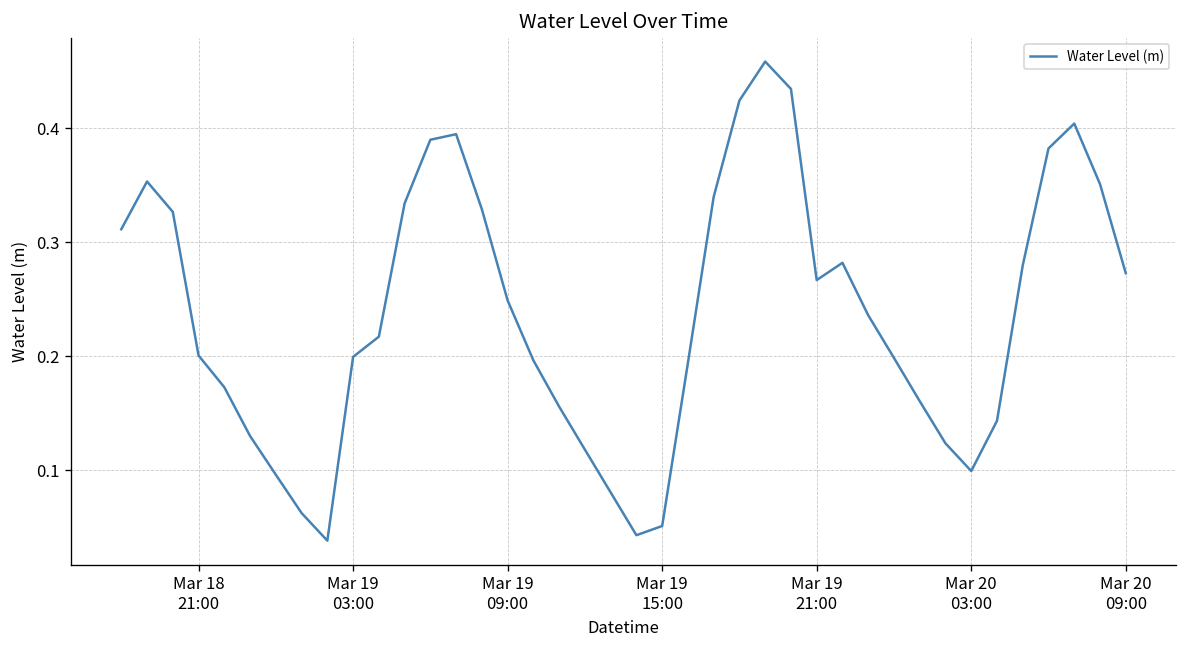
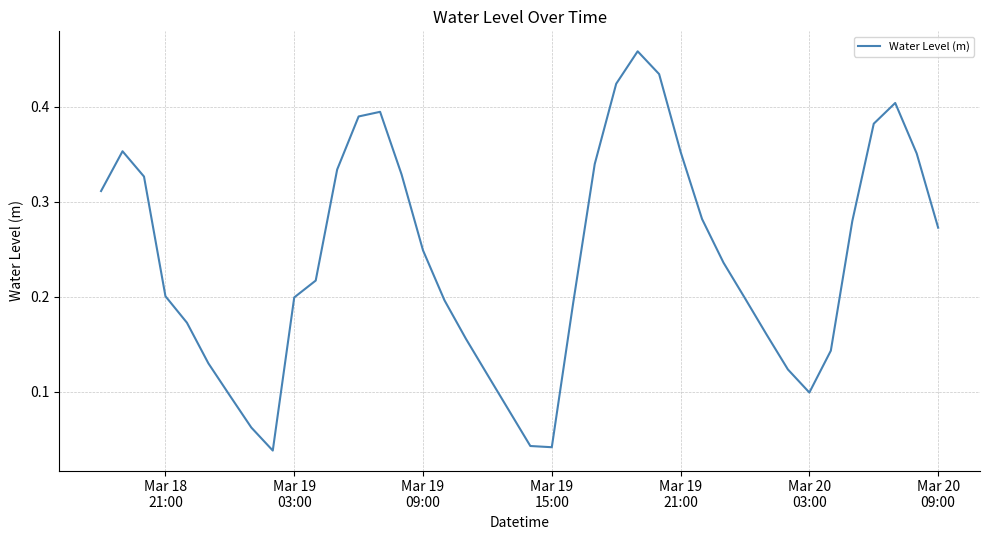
  {
    "Mar 18 21:00": 0.20,
    "Mar 19 03:00": 0.20,
    "Mar 19 09:00": 0.25,
-   "Mar 19 15:00": 0.05,
-   "Mar 19 21:00": 0.27,
+   "Mar 19 15:00": 0.04,
+   "Mar 19 21:00": 0.35,
    "Mar 20 03:00": 0.10,
    "Mar 20 09:00": 0.27
  }
